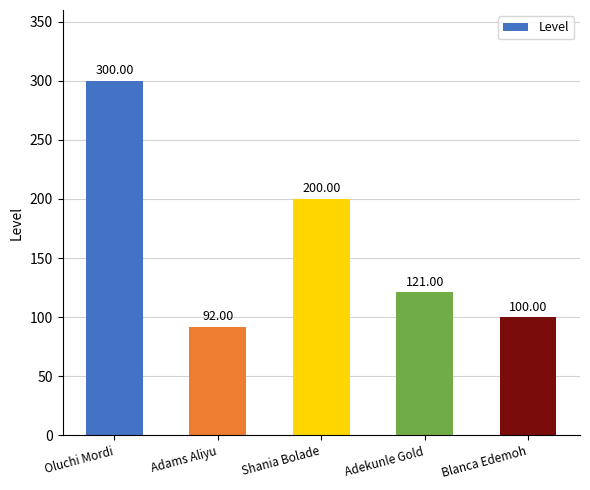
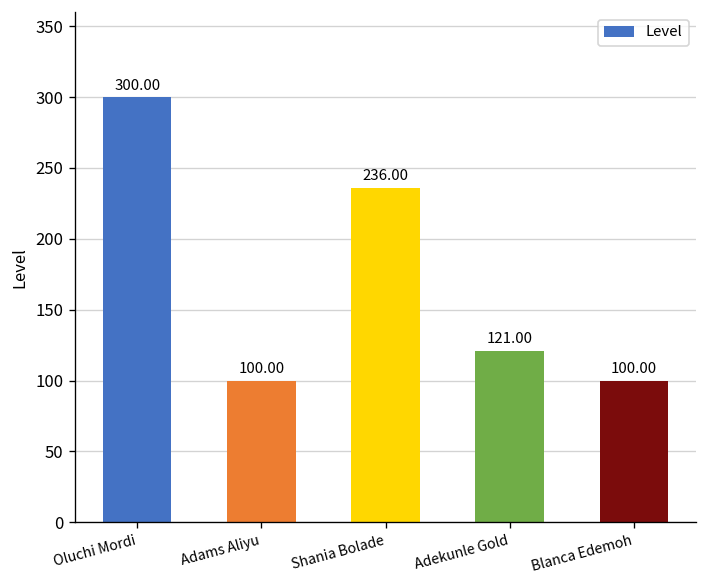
  {
    "Oluchi Mordi": 300.00,
-   "Adams Aliyu": 92.00,
-   "Shania Bolade": 200.00,
+   "Adams Aliyu": 100.00,
+   "Shania Bolade": 236.00,
    "Adekunle Gold": 121.00,
    "Blanca Edemoh": 100.00
  }
